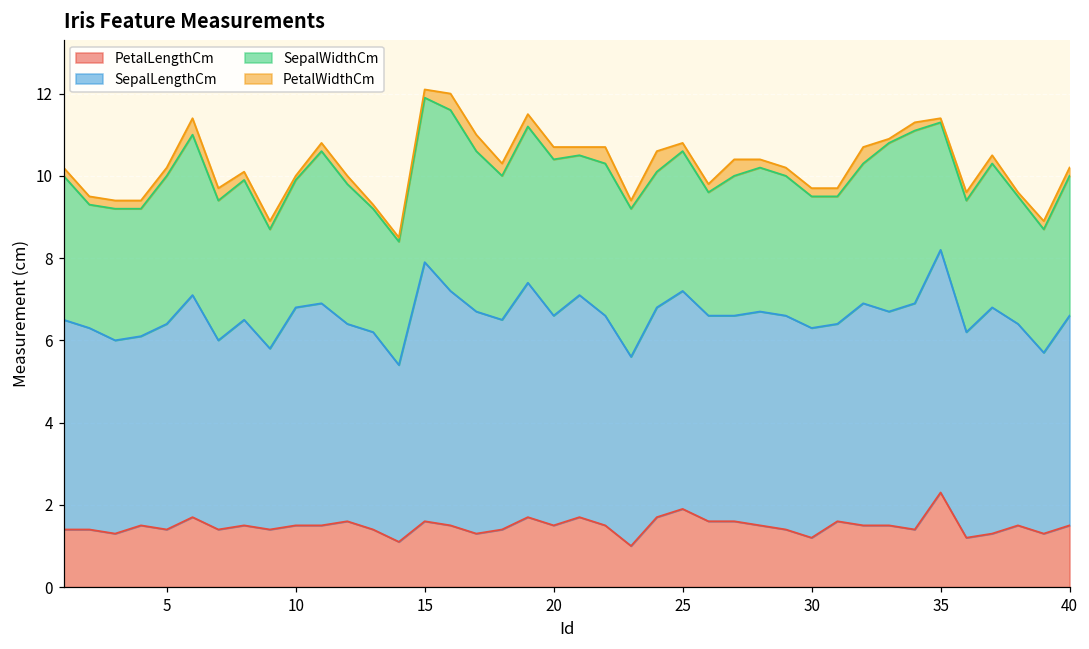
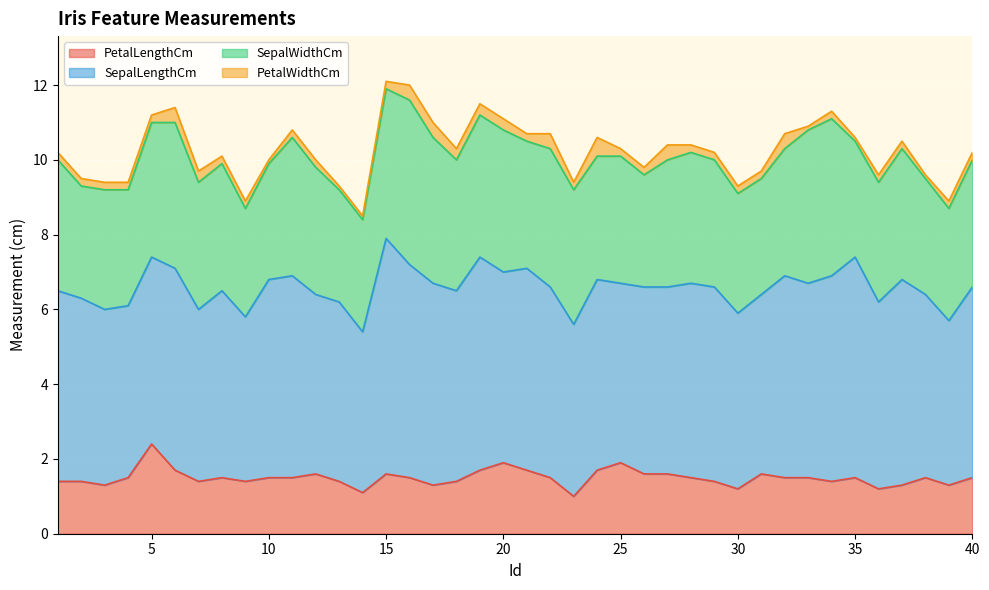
  {
    "PetalLengthCm": {
-     "5": 1.4,
+     "5": 2.4,
      "10": 1.5,
      "15": 1.6,
-     "20": 1.5,
+     "20": 1.9,
      "25": 1.9,
      "30": 1.2,
-     "35": 2.3,
+     "35": 1.5,
      "40": 1.5
    },
    "SepalLengthCm": {
      "5": 5.0,
      "10": 5.3,
      "15": 6.3,
      "20": 5.1,
-     "25": 5.3,
-     "30": 5.1,
+     "25": 4.8,
+     "30": 4.7,
      "35": 5.9,
      "40": 5.1
    },
    "SepalWidthCm": {
      "5": 3.6,
      "10": 3.1,
      "15": 4.0,
      "20": 3.8,
      "25": 3.4,
      "30": 3.2,
      "35": 3.1,
      "40": 3.4
    },
    "PetalWidthCm": {
      "5": 0.2,
      "10": 0.1,
      "15": 0.2,
      "20": 0.3,
      "25": 0.2,
      "30": 0.2,
      "35": 0.1,
      "40": 0.2
    }
  }
